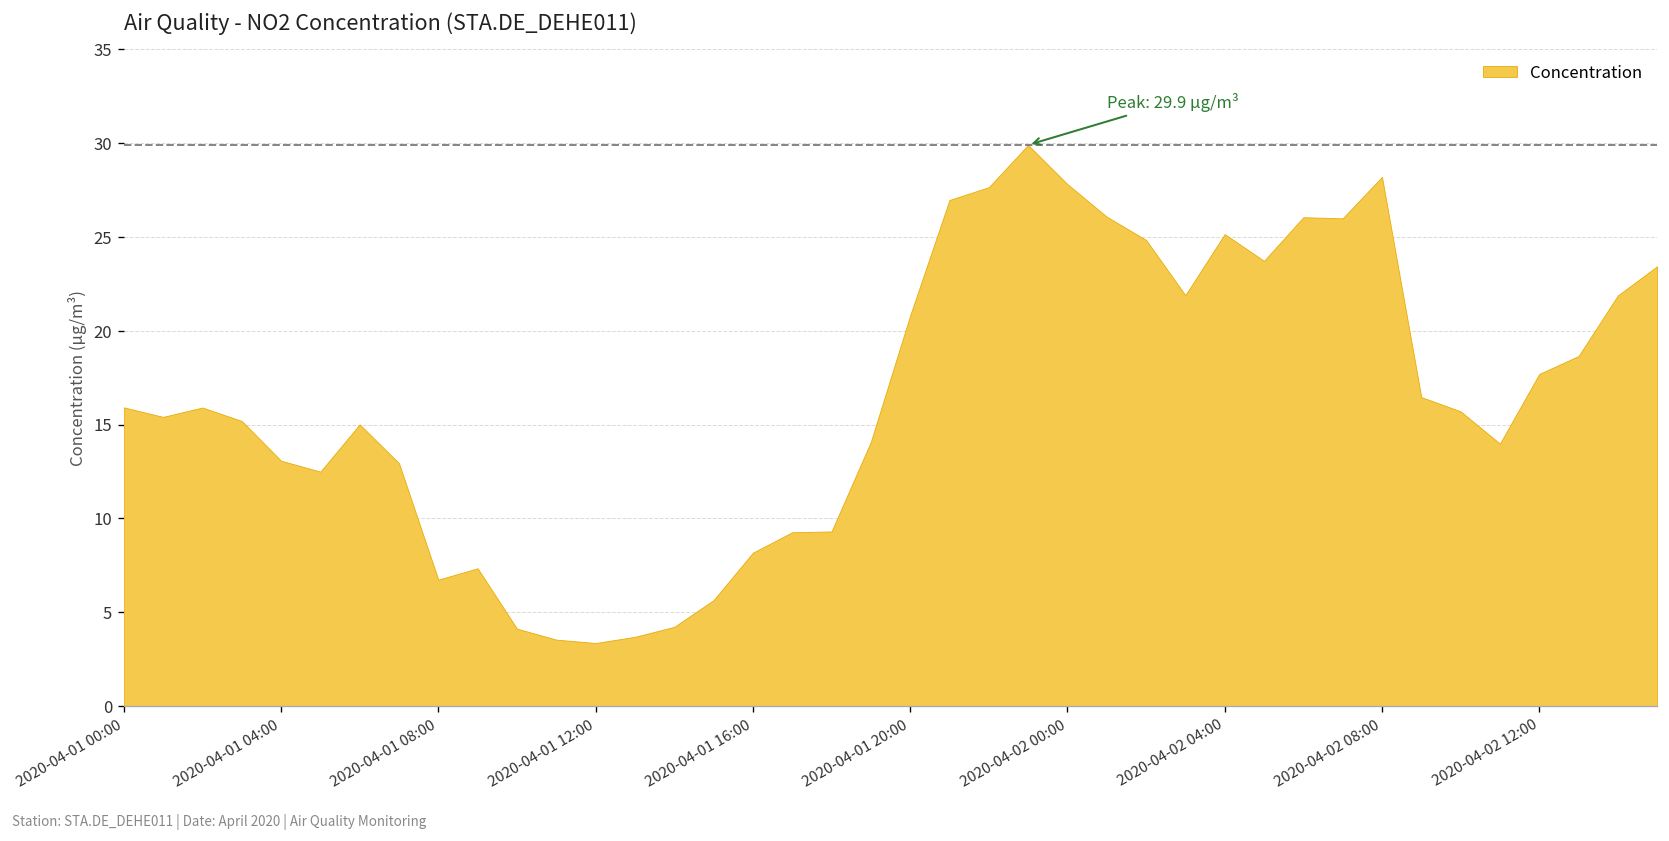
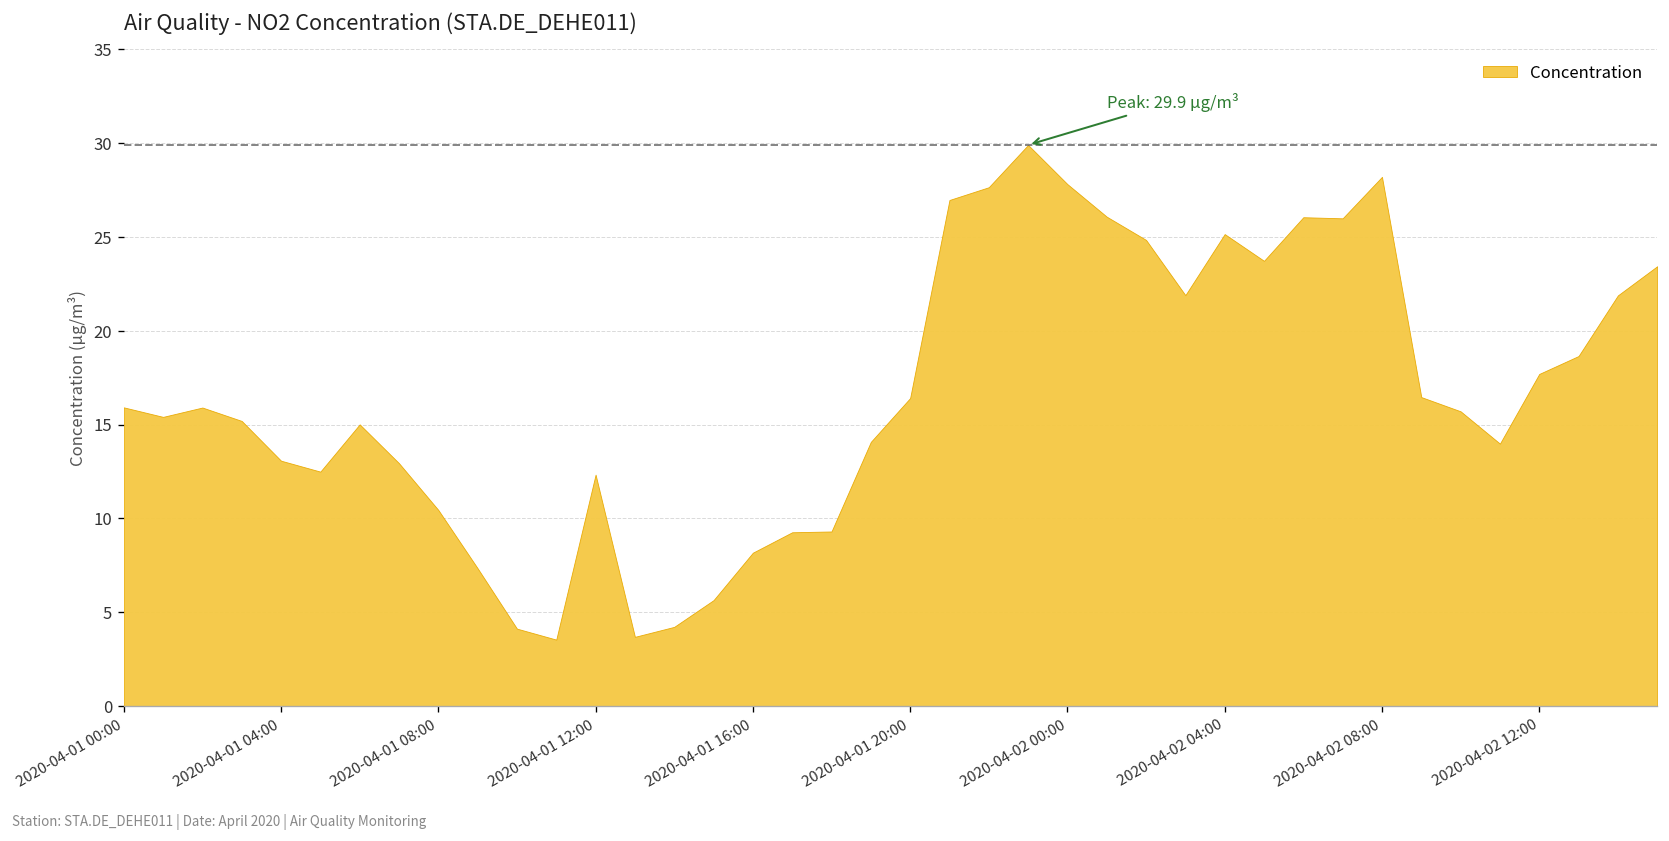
  {
    "2020-04-01 00:00": 15.9,
    "2020-04-01 04:00": 13.1,
-   "2020-04-01 08:00": 6.7,
-   "2020-04-01 12:00": 3.4,
+   "2020-04-01 08:00": 10.5,
+   "2020-04-01 12:00": 12.3,
    "2020-04-01 16:00": 8.2,
-   "2020-04-01 20:00": 20.8,
+   "2020-04-01 20:00": 16.4,
    "2020-04-02 00:00": 27.8,
    "2020-04-02 04:00": 25.2,
    "2020-04-02 08:00": 28.2,
    "2020-04-02 12:00": 17.7
  }
